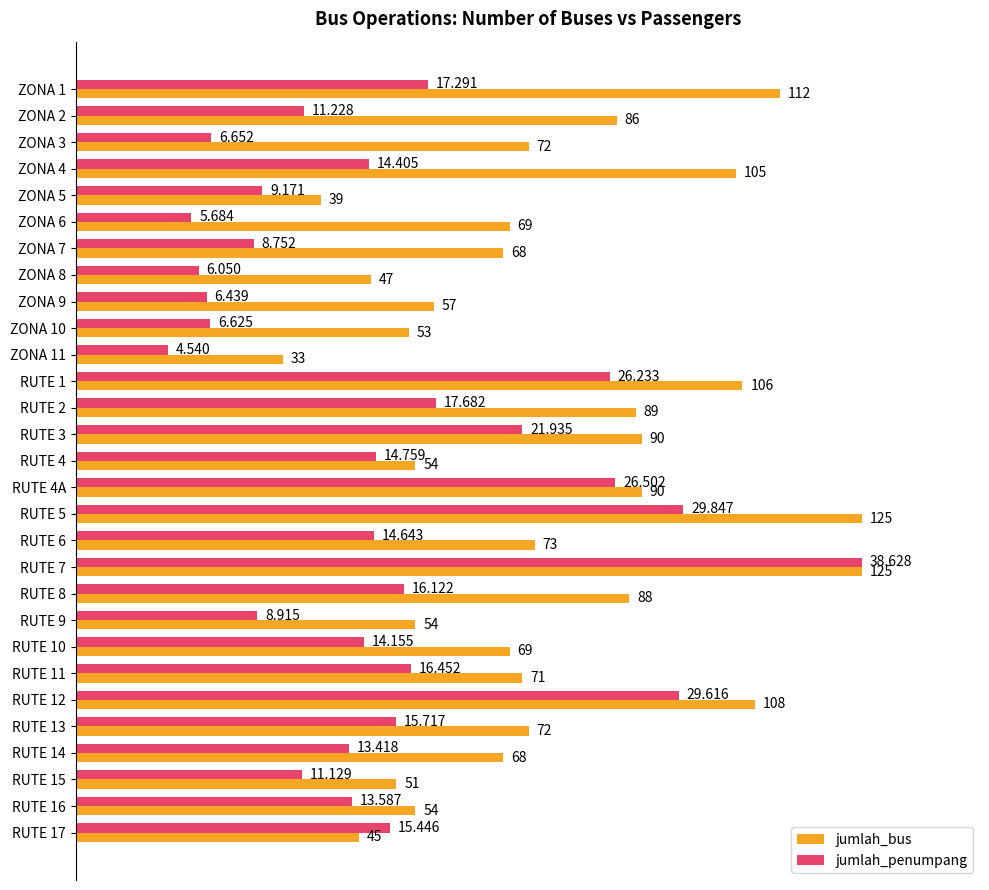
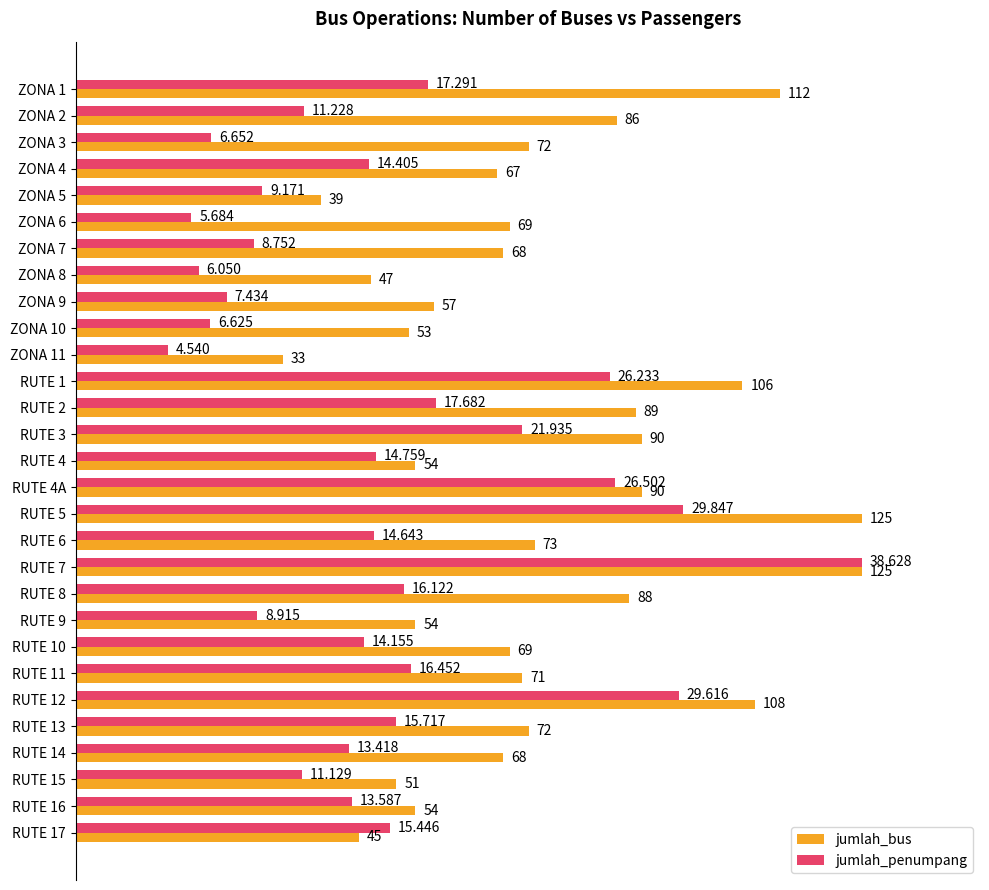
  {
    "jumlah_bus": {
-     "ZONA 4": 105
+     "ZONA 4": 67
    },
    "jumlah_penumpang": {
-     "ZONA 9": 6.439
+     "ZONA 9": 7.434
    }
  }
